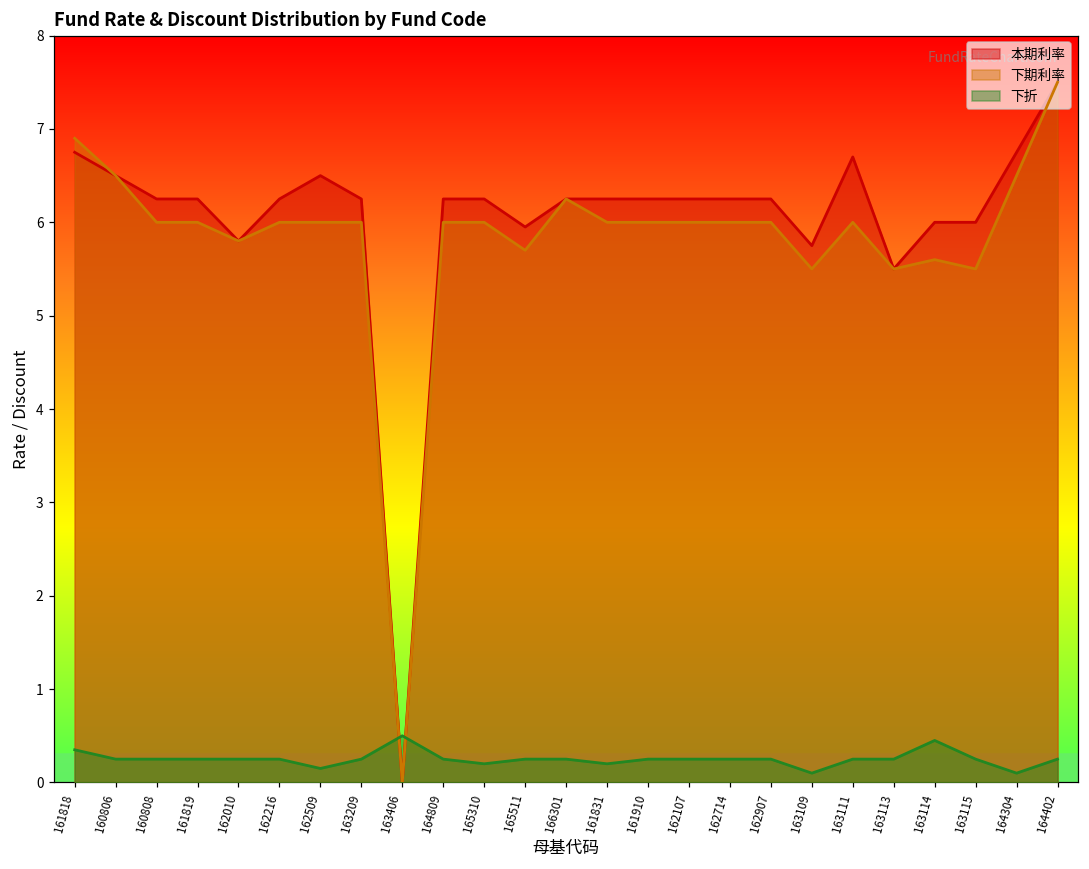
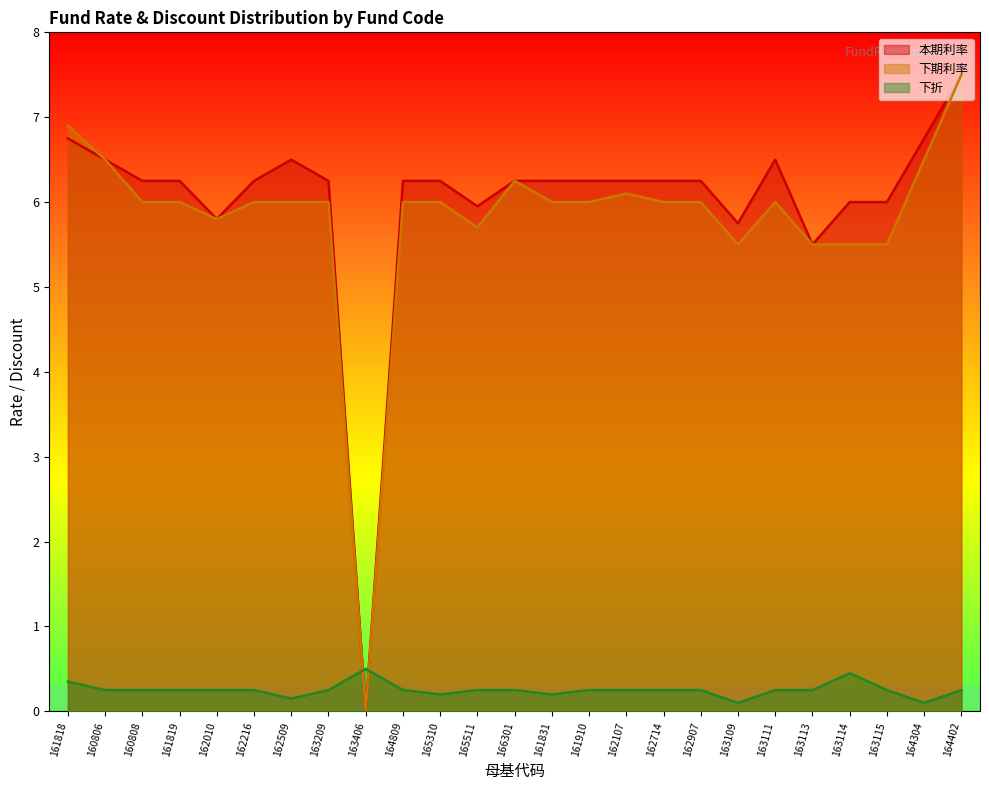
  {
    "本期利率": {
      "161818": 6.8,
      "160808": 6.3,
      "161819": 6.3,
      "162216": 6.3,
      "162509": 6.5,
      "163209": 6.3,
      "164809": 6.3,
      "165310": 6.3,
      "165511": 6.0,
      "161831": 6.3,
      "161910": 6.3,
      "162107": 6.3,
      "162714": 6.3,
      "162907": 6.3,
      "163109": 5.8,
-     "163111": 6.7,
+     "163111": 6.5,
      "163114": 6.0,
      "163115": 6.0,
      "164304": 6.8
    },
    "下期利率": {
      "161818": 6.9,
      "160808": 6.0,
      "161819": 6.0,
      "162216": 6.0,
      "162509": 6.0,
      "163209": 6.0,
      "164809": 6.0,
      "165310": 6.0,
      "165511": 5.7,
      "161831": 6.0,
      "161910": 6.0,
-     "162107": 6.0,
+     "162107": 6.1,
      "162714": 6.0,
      "162907": 6.0,
      "163109": 5.5,
      "163111": 6.0,
-     "163114": 5.6,
+     "163114": 5.5,
      "163115": 5.5,
      "164304": 6.5
    },
    "下折": {
      "161818": 0.4,
      "163406": 0.5,
      "163114": 0.5
    }
  }
